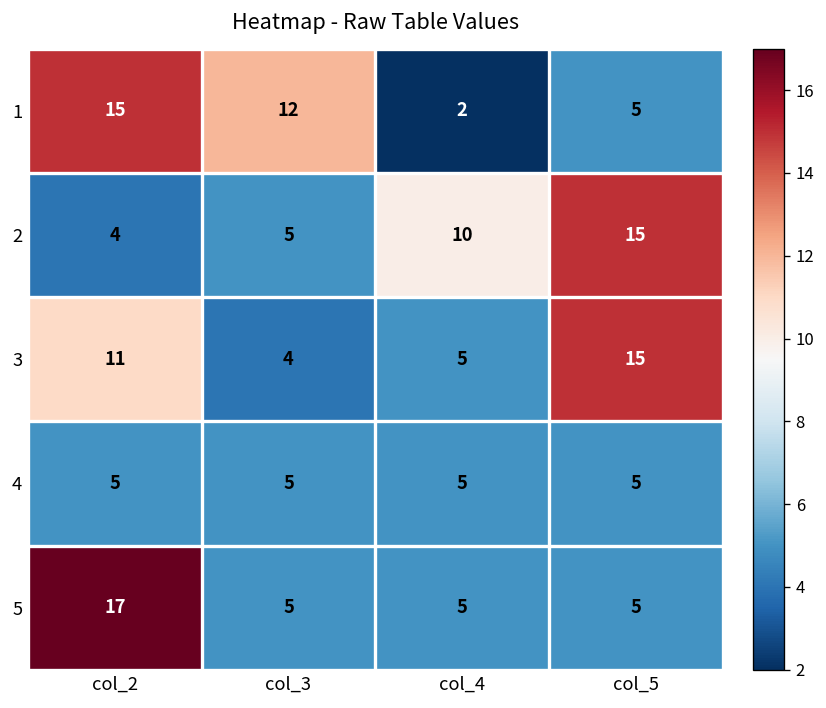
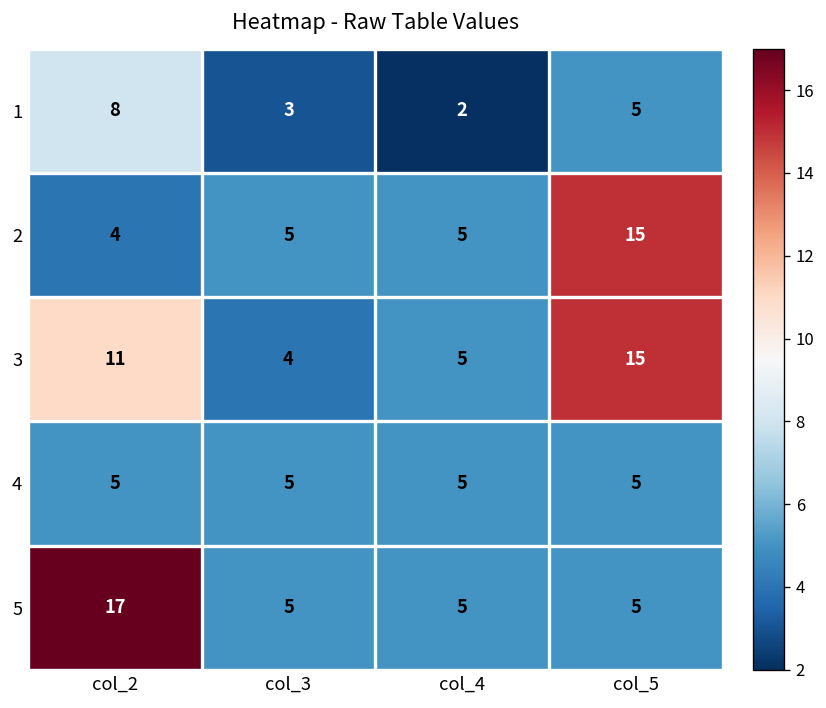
  {
    "1": {
-     "col_2": 15,
-     "col_3": 12,
+     "col_2": 8,
+     "col_3": 3,
      "col_4": 2,
      "col_5": 5
    },
    "2": {
      "col_2": 4,
      "col_3": 5,
-     "col_4": 10,
+     "col_4": 5,
      "col_5": 15
    },
    "3": {
      "col_2": 11,
      "col_3": 4,
      "col_4": 5,
      "col_5": 15
    },
    "4": {
      "col_2": 5,
      "col_3": 5,
      "col_4": 5,
      "col_5": 5
    },
    "5": {
      "col_2": 17,
      "col_3": 5,
      "col_4": 5,
      "col_5": 5
    }
  }
